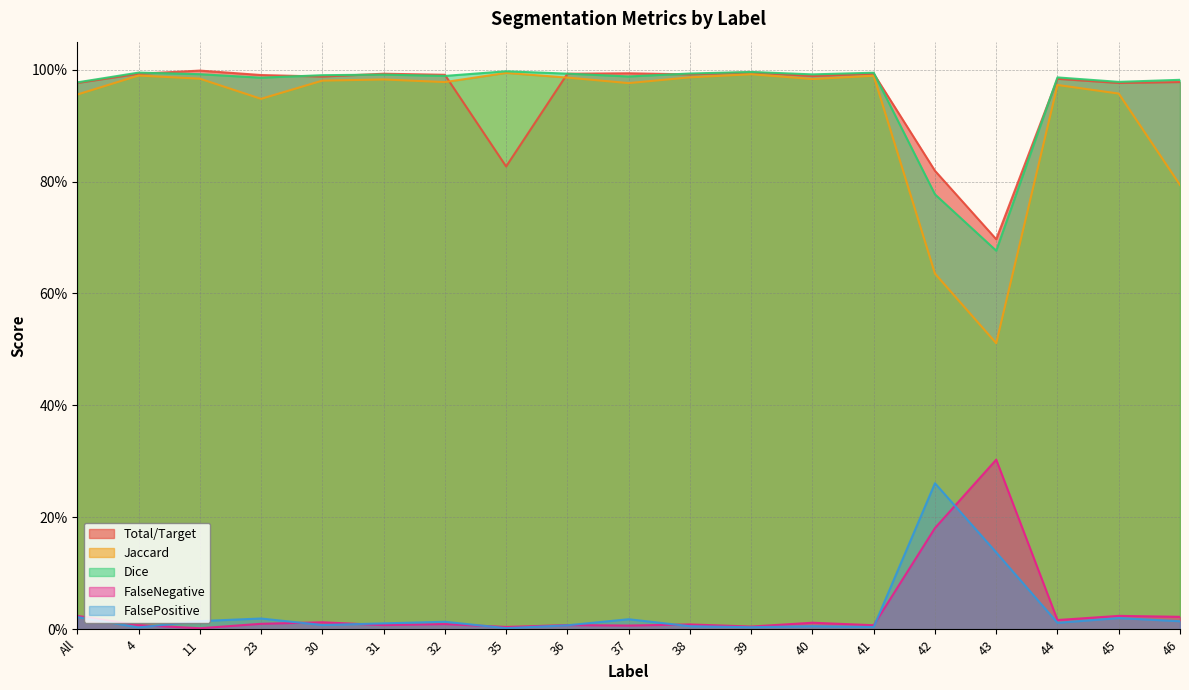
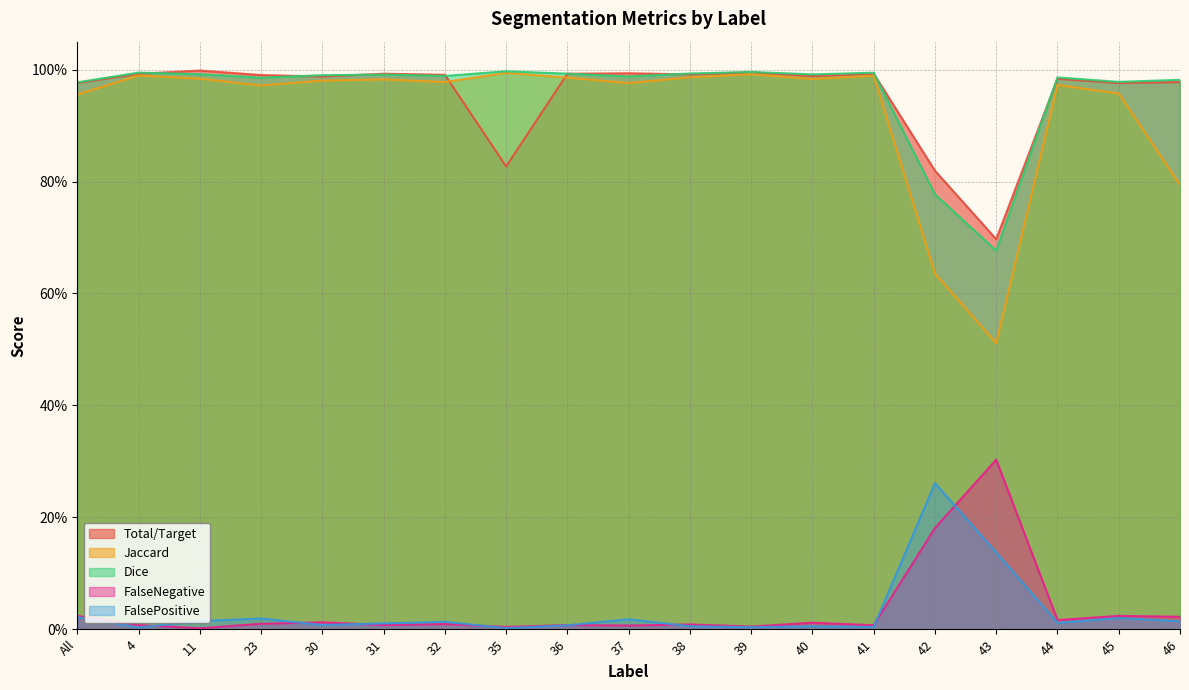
  {
    "Total/Target": {
      "11": "100%",
      "23": "99%",
      "35": "83%",
      "37": "99%",
      "42": "82%",
      "43": "70%"
    },
    "Jaccard": {
      "All": "96%",
      "11": "98%",
-     "23": "95%",
+     "23": "97%",
      "30": "98%",
      "31": "98%",
      "32": "98%",
      "36": "99%",
      "37": "98%",
      "38": "99%",
      "40": "98%",
      "42": "64%",
      "43": "51%",
      "44": "97%",
      "45": "96%",
      "46": "79%"
    },
    "Dice": {
      "11": "99%",
      "23": "99%",
      "37": "99%",
      "42": "78%",
      "43": "68%"
    },
    "FalseNegative": {
      "11": "0%",
      "23": "1%",
      "30": "1%",
      "37": "1%",
      "40": "1%",
      "42": "18%",
      "43": "30%",
      "44": "2%",
      "46": "2%"
    },
    "FalsePositive": {
      "23": "2%",
      "30": "1%",
      "37": "2%",
      "40": "1%",
      "42": "26%",
      "43": "14%",
      "44": "1%",
      "46": "1%"
    }
  }
